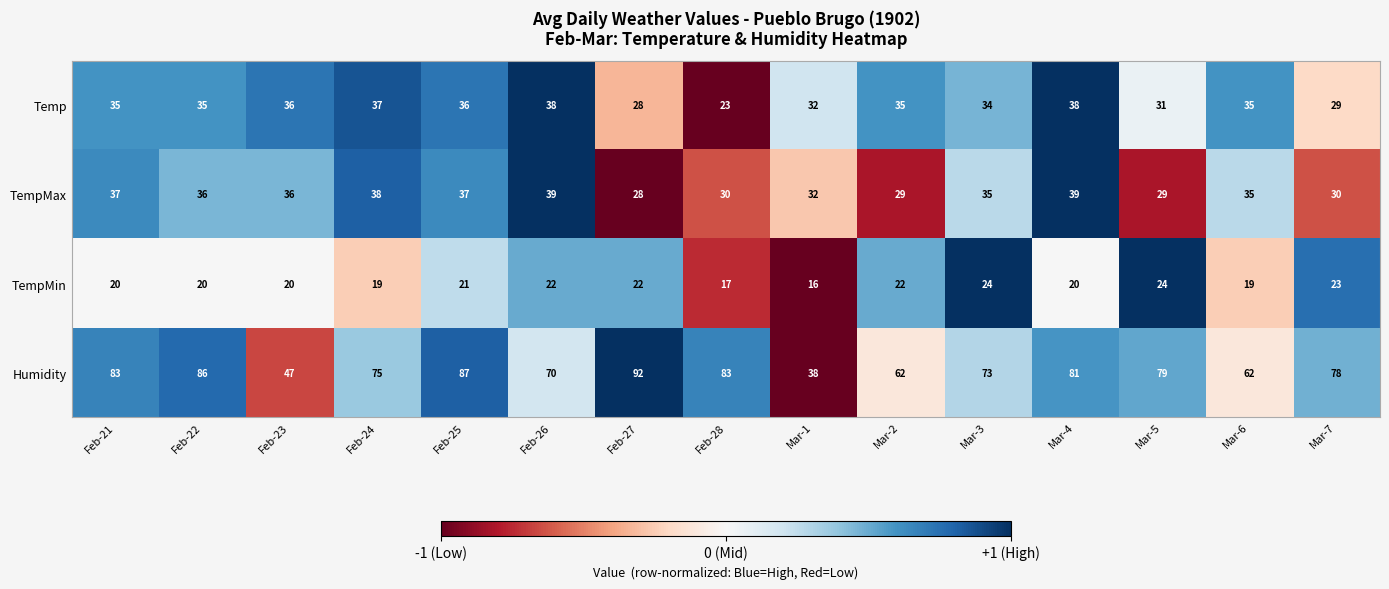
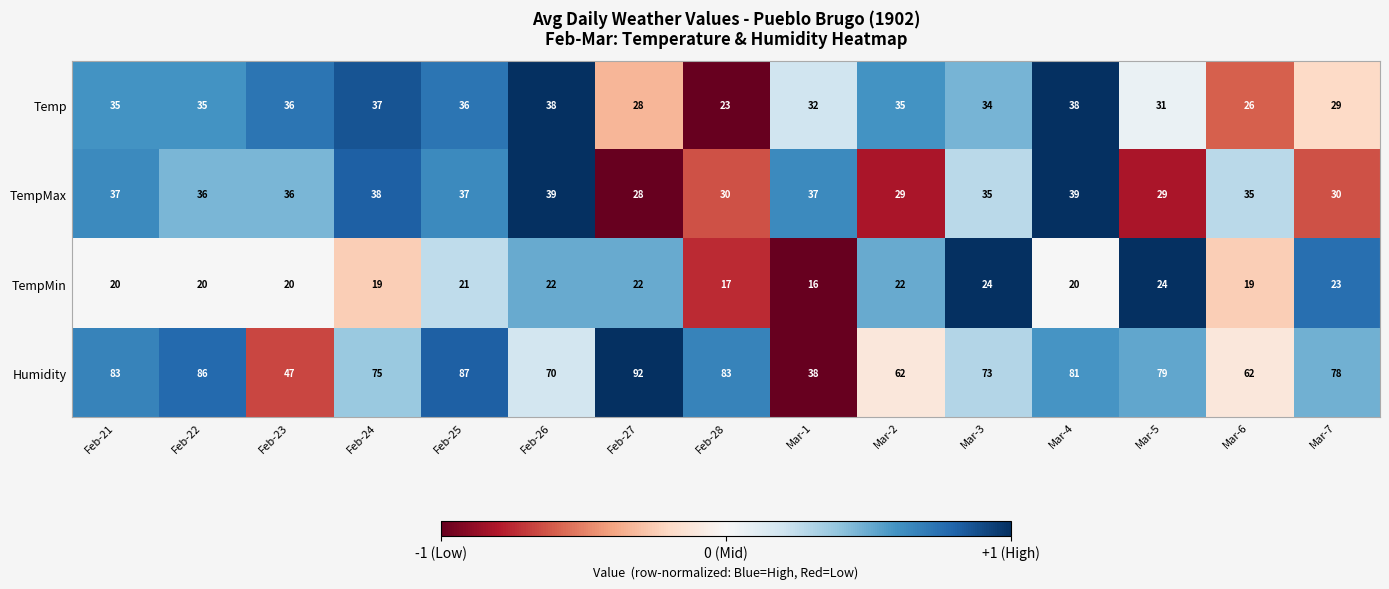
  {
    "Temp": {
      "Feb-21": 35,
      "Feb-22": 35,
      "Feb-23": 36,
      "Feb-24": 37,
      "Feb-25": 36,
      "Feb-26": 38,
      "Feb-27": 28,
      "Feb-28": 23,
      "Mar-1": 32,
      "Mar-2": 35,
      "Mar-3": 34,
      "Mar-4": 38,
      "Mar-5": 31,
-     "Mar-6": 35,
+     "Mar-6": 26,
      "Mar-7": 29
    },
    "TempMax": {
      "Feb-21": 37,
      "Feb-22": 36,
      "Feb-23": 36,
      "Feb-24": 38,
      "Feb-25": 37,
      "Feb-26": 39,
      "Feb-27": 28,
      "Feb-28": 30,
-     "Mar-1": 32,
+     "Mar-1": 37,
      "Mar-2": 29,
      "Mar-3": 35,
      "Mar-4": 39,
      "Mar-5": 29,
      "Mar-6": 35,
      "Mar-7": 30
    },
    "TempMin": {
      "Feb-21": 20,
      "Feb-22": 20,
      "Feb-23": 20,
      "Feb-24": 19,
      "Feb-25": 21,
      "Feb-26": 22,
      "Feb-27": 22,
      "Feb-28": 17,
      "Mar-1": 16,
      "Mar-2": 22,
      "Mar-3": 24,
      "Mar-4": 20,
      "Mar-5": 24,
      "Mar-6": 19,
      "Mar-7": 23
    },
    "Humidity": {
      "Feb-21": 83,
      "Feb-22": 86,
      "Feb-23": 47,
      "Feb-24": 75,
      "Feb-25": 87,
      "Feb-26": 70,
      "Feb-27": 92,
      "Feb-28": 83,
      "Mar-1": 38,
      "Mar-2": 62,
      "Mar-3": 73,
      "Mar-4": 81,
      "Mar-5": 79,
      "Mar-6": 62,
      "Mar-7": 78
    }
  }
